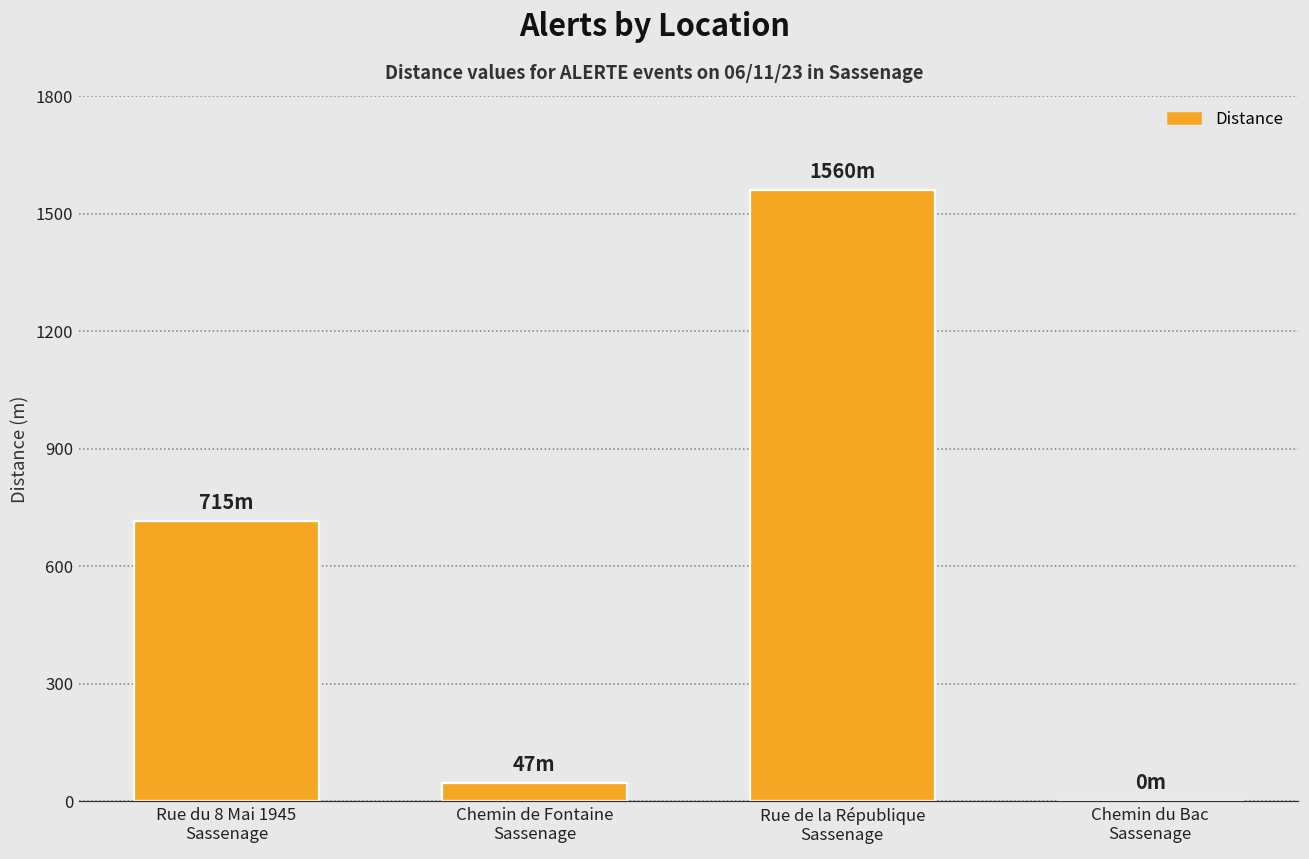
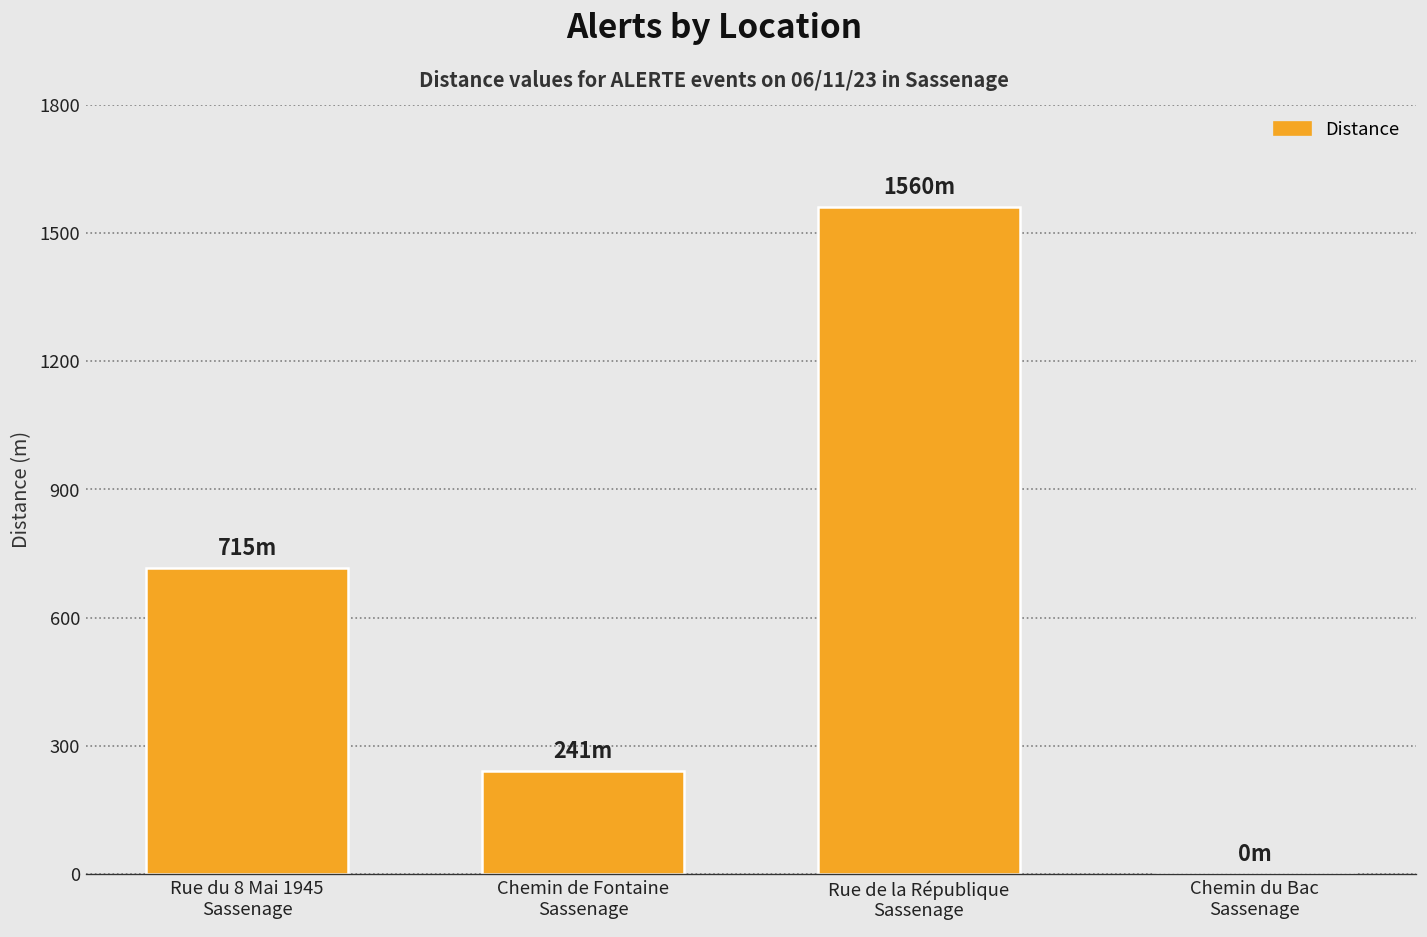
  {
    "Rue du 8 Mai 1945 Sassenage": "715m",
-   "Chemin de Fontaine Sassenage": "47m",
+   "Chemin de Fontaine Sassenage": "241m",
    "Rue de la République Sassenage": "1560m",
    "Chemin du Bac Sassenage": "0m"
  }
